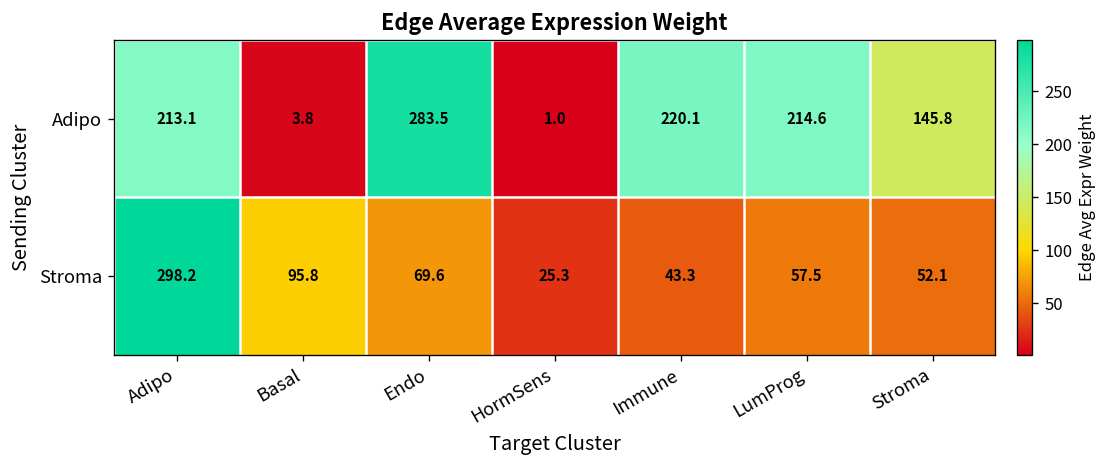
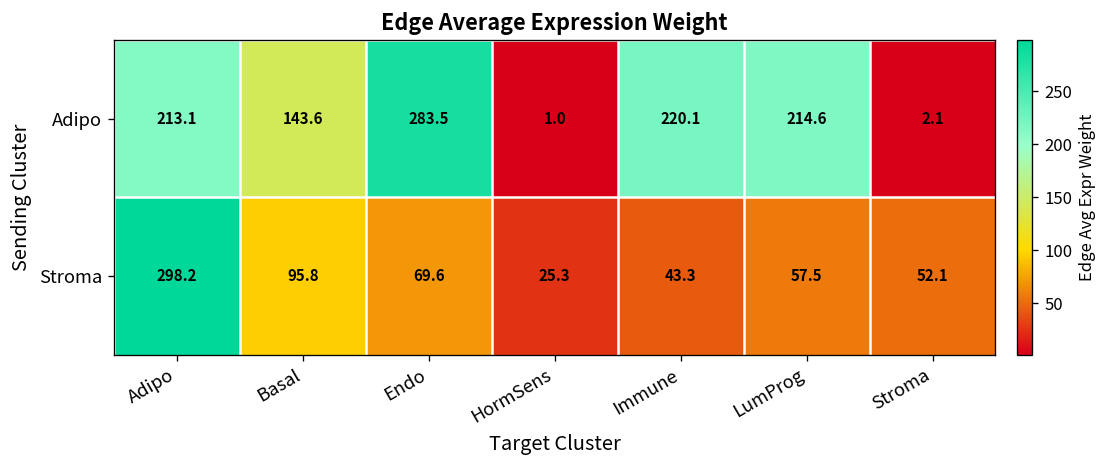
  {
    "Adipo": {
      "Adipo": 213.1,
-     "Basal": 3.8,
+     "Basal": 143.6,
      "Endo": 283.5,
      "HormSens": 1.0,
      "Immune": 220.1,
      "LumProg": 214.6,
-     "Stroma": 145.8
+     "Stroma": 2.1
    },
    "Stroma": {
      "Adipo": 298.2,
      "Basal": 95.8,
      "Endo": 69.6,
      "HormSens": 25.3,
      "Immune": 43.3,
      "LumProg": 57.5,
      "Stroma": 52.1
    }
  }
